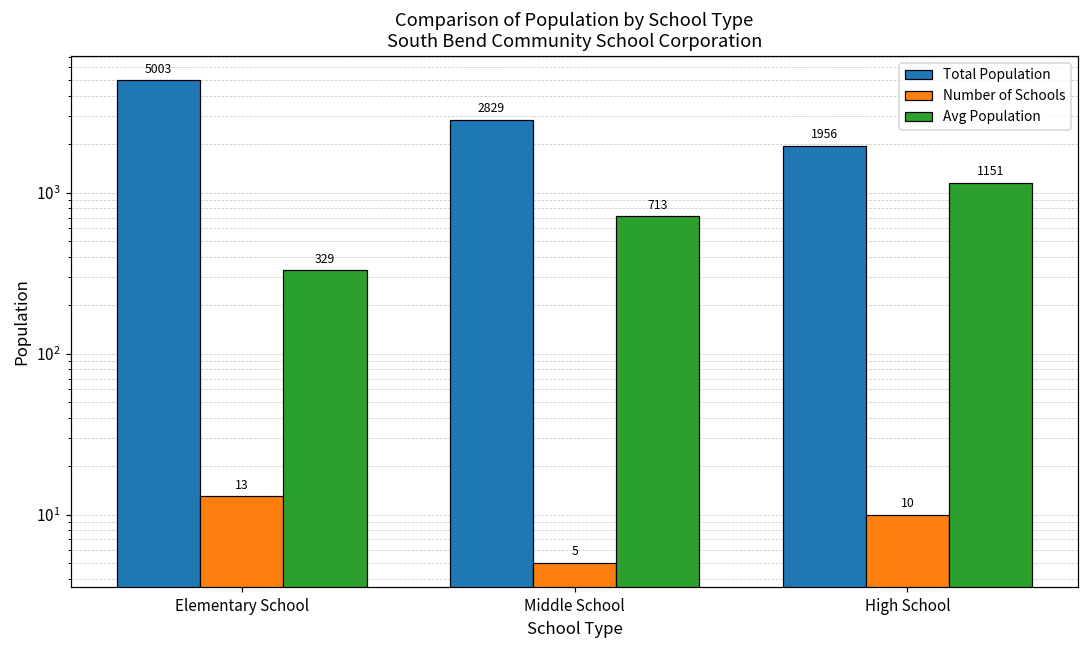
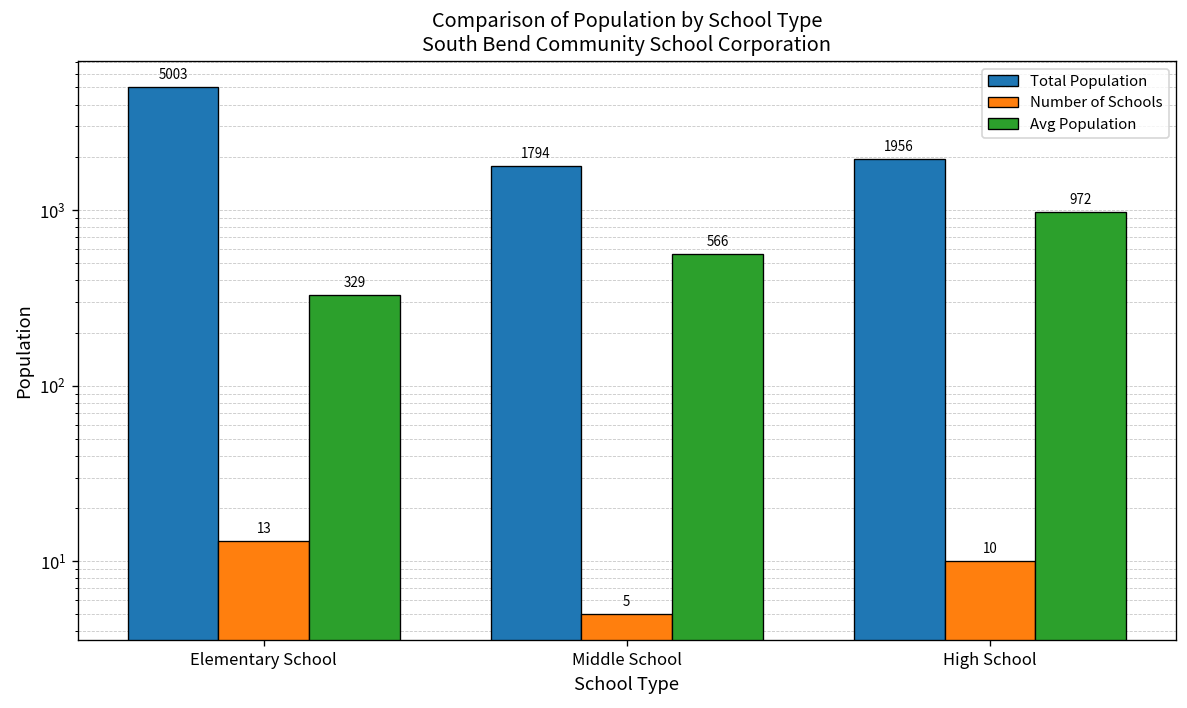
  {
    "Total Population": {
      "Elementary School": 5003,
-     "Middle School": 2829,
+     "Middle School": 1794,
      "High School": 1956
    },
    "Number of Schools": {
      "Elementary School": 13,
      "Middle School": 5,
      "High School": 10
    },
    "Avg Population": {
      "Elementary School": 329,
-     "Middle School": 713,
-     "High School": 1151
+     "Middle School": 566,
+     "High School": 972
    }
  }
